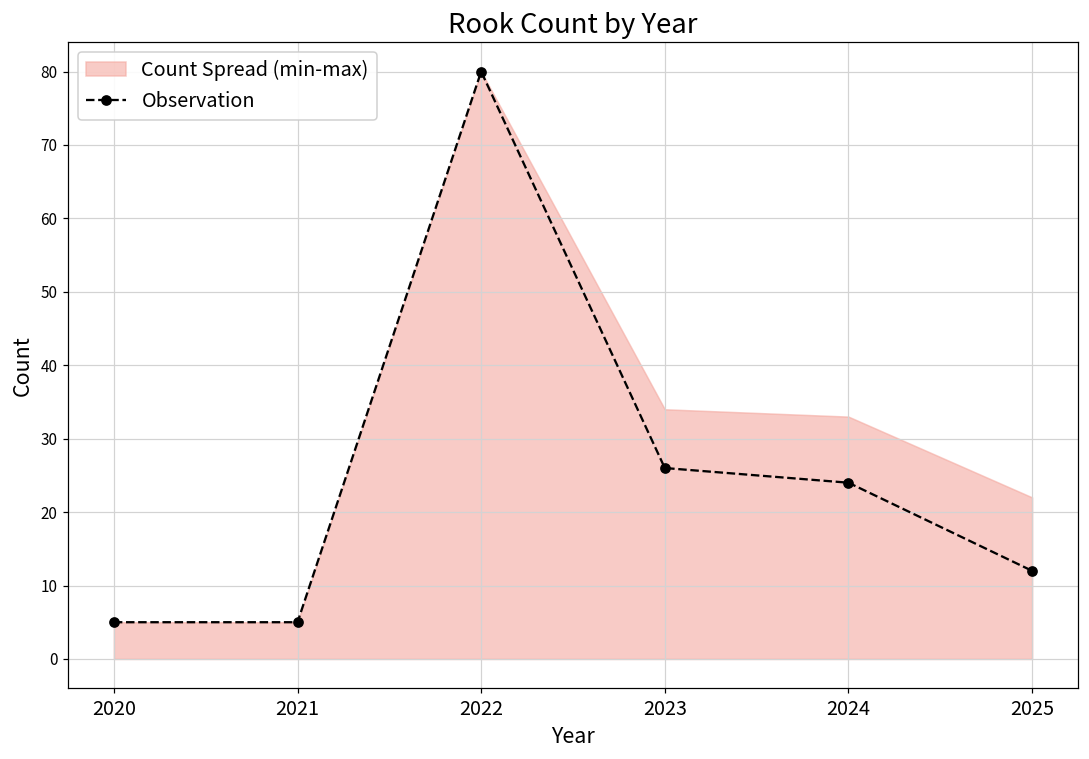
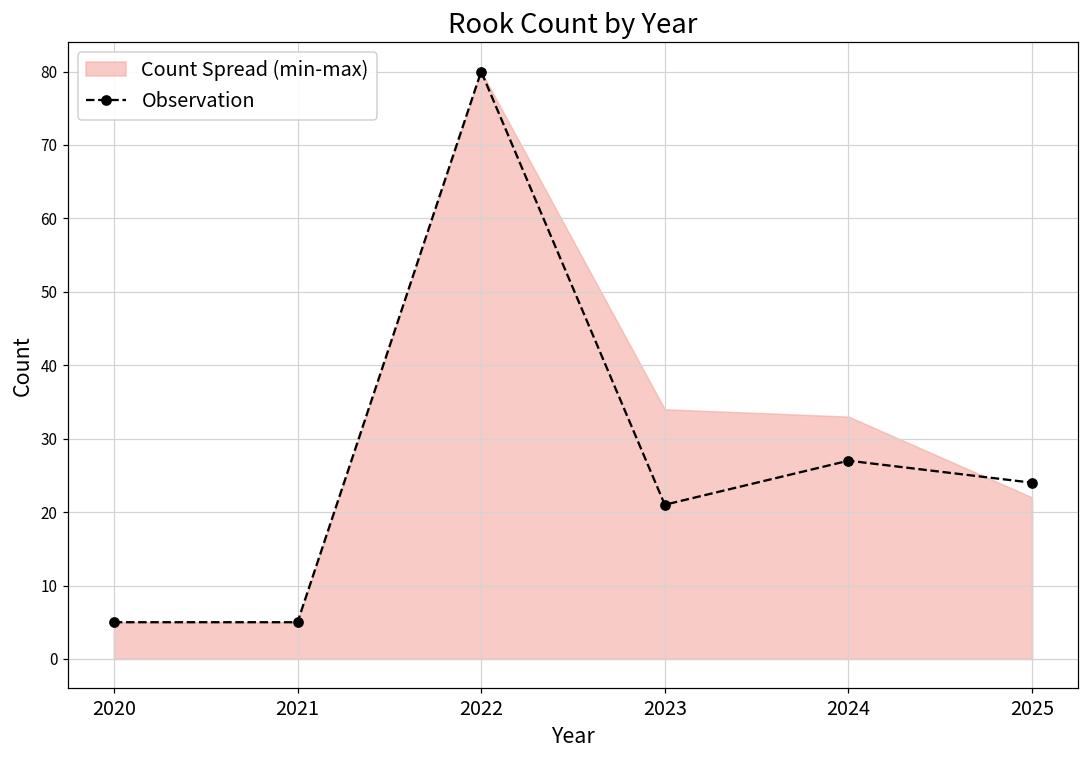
  {
    "Observation": {
-     "2023": 26,
-     "2024": 24,
-     "2025": 12
+     "2023": 21,
+     "2024": 27,
+     "2025": 24
    },
    "Count Spread (min-max)": {
      "2023": 34,
      "2024": 33,
      "2025": 22
    }
  }
